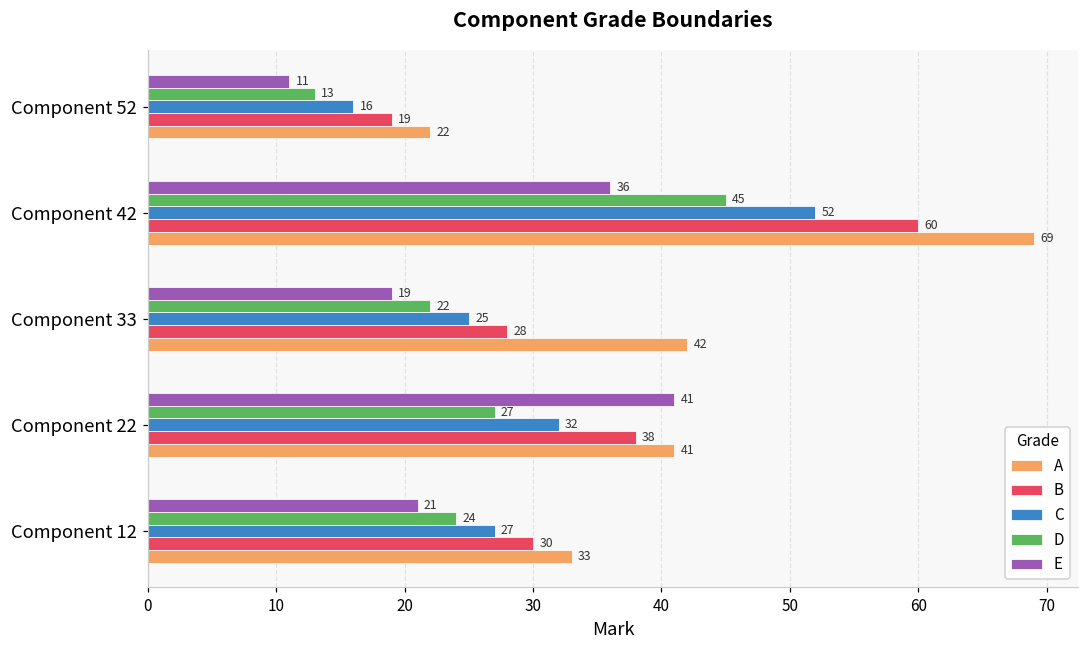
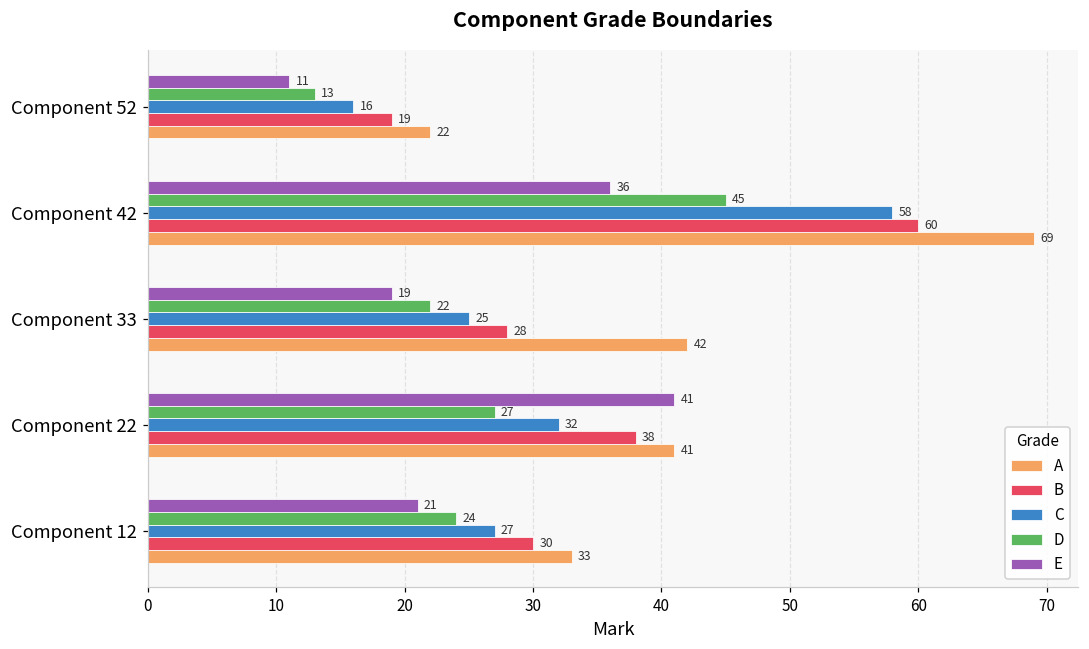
  {
    "A": {
      "Component 52": 22,
      "Component 42": 69,
      "Component 33": 42,
      "Component 22": 41,
      "Component 12": 33
    },
    "B": {
      "Component 52": 19,
      "Component 42": 60,
      "Component 33": 28,
      "Component 22": 38,
      "Component 12": 30
    },
    "C": {
      "Component 52": 16,
-     "Component 42": 52,
+     "Component 42": 58,
      "Component 33": 25,
      "Component 22": 32,
      "Component 12": 27
    },
    "D": {
      "Component 52": 13,
      "Component 42": 45,
      "Component 33": 22,
      "Component 22": 27,
      "Component 12": 24
    },
    "E": {
      "Component 52": 11,
      "Component 42": 36,
      "Component 33": 19,
      "Component 22": 41,
      "Component 12": 21
    }
  }
